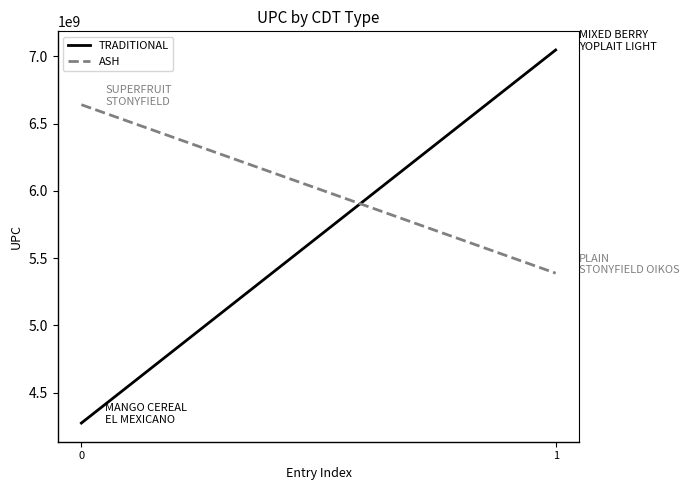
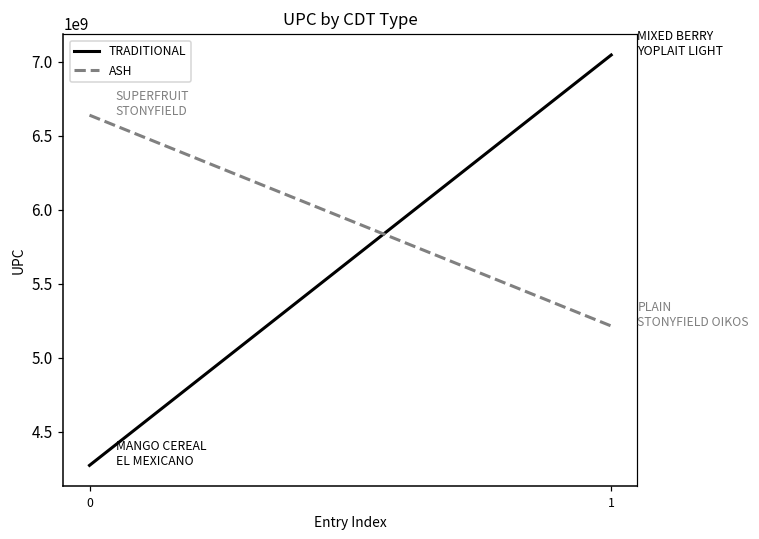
  {
    "TRADITIONAL": {
      "0": 4270000000,
      "1": 7050000000
    },
    "ASH": {
      "0": 6640000000,
-     "1": 5390000000
+     "1": 5220000000
    }
  }
